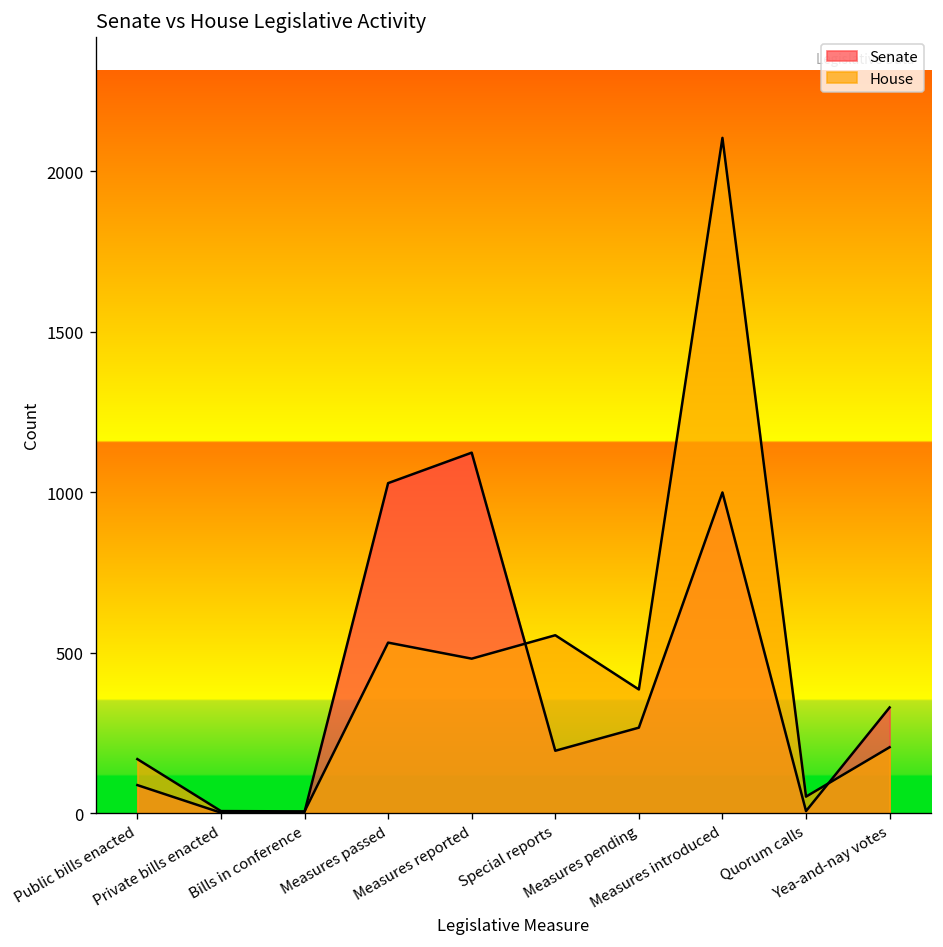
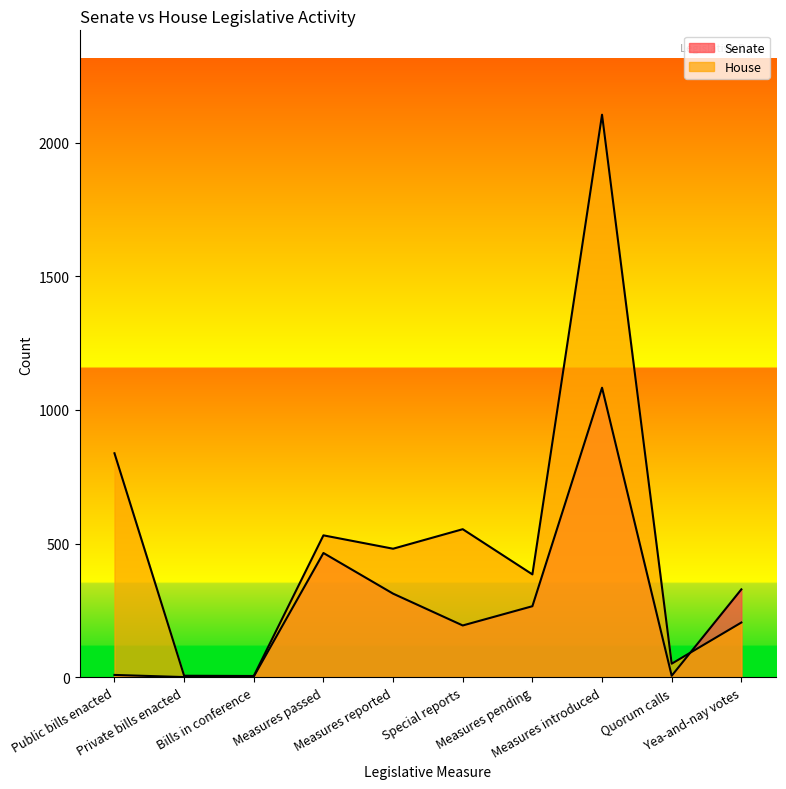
  {
    "Senate": {
-     "Public bills enacted": 90,
-     "Measures passed": 1030,
-     "Measures reported": 1120,
+     "Public bills enacted": 10,
+     "Measures passed": 470,
+     "Measures reported": 310,
      "Special reports": 190,
      "Measures pending": 270,
-     "Measures introduced": 1000,
+     "Measures introduced": 1080,
      "Quorum calls": 10,
      "Yea-and-nay votes": 330
    },
    "House": {
-     "Public bills enacted": 170,
+     "Public bills enacted": 840,
      "Measures passed": 530,
      "Measures reported": 480,
      "Special reports": 550,
      "Measures pending": 390,
      "Measures introduced": 2100,
      "Quorum calls": 50,
      "Yea-and-nay votes": 210
    }
  }
